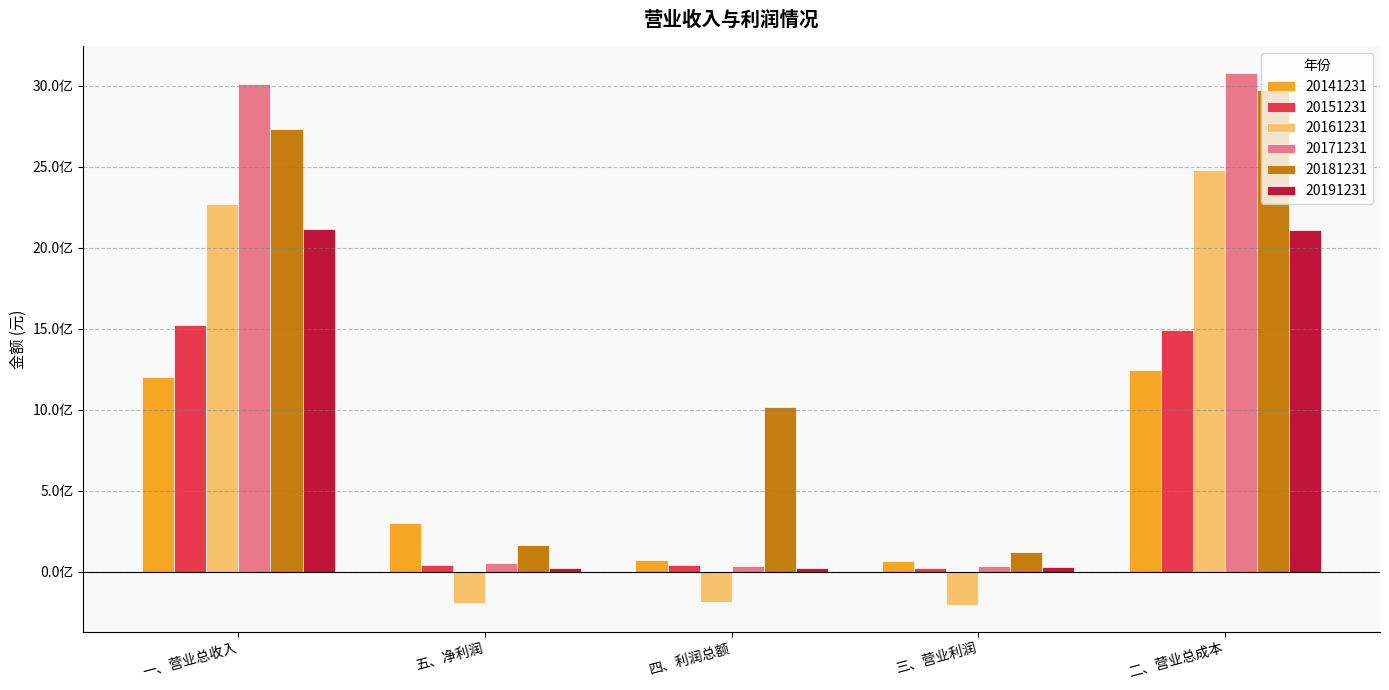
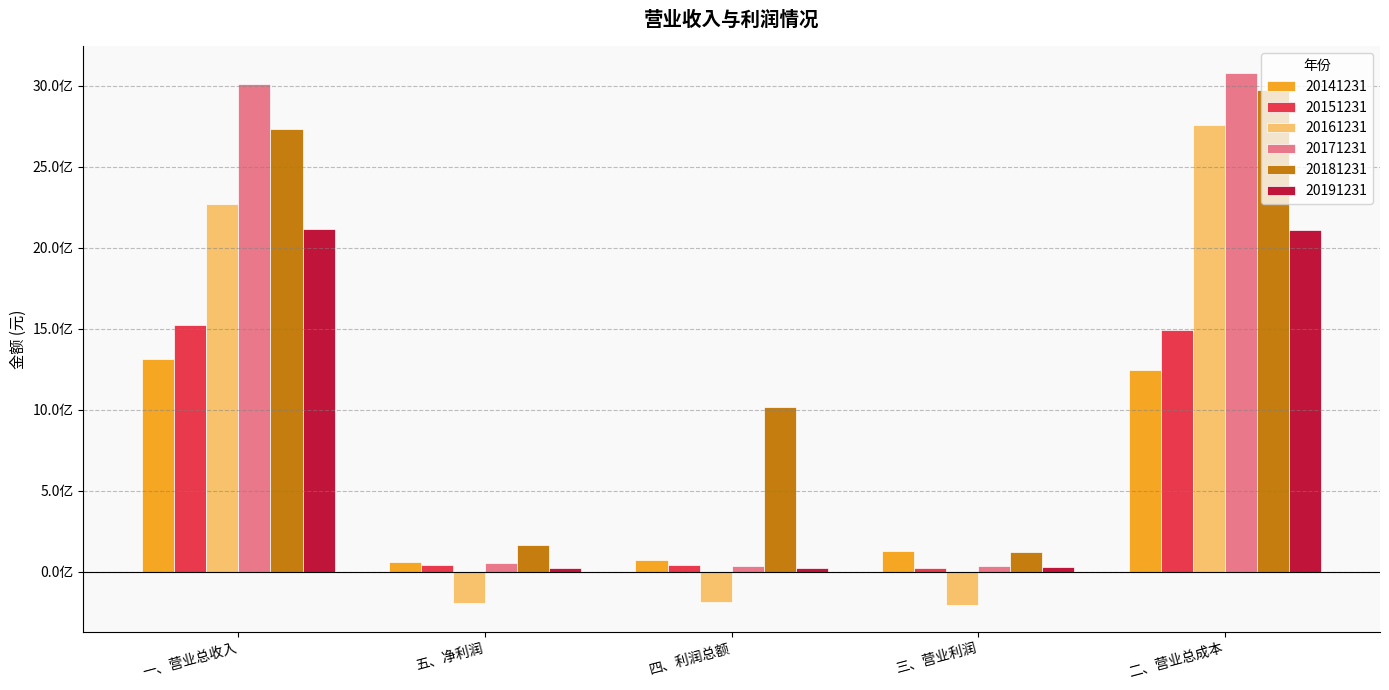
  {
    "20141231": {
-     "一、营业总收入": "12.0亿",
-     "五、净利润": "3.0亿",
+     "一、营业总收入": "13.1亿",
+     "五、净利润": "0.6亿",
      "四、利润总额": "0.7亿",
-     "三、营业利润": "0.6亿",
+     "三、营业利润": "1.3亿",
      "二、营业总成本": "12.5亿"
    },
    "20161231": {
      "一、营业总收入": "22.7亿",
      "五、净利润": "-1.9亿",
      "四、利润总额": "-1.9亿",
      "三、营业利润": "-2.1亿",
-     "二、营业总成本": "24.8亿"
+     "二、营业总成本": "27.6亿"
    },
    "20171231": {
      "一、营业总收入": "30.1亿",
      "五、净利润": "0.5亿",
      "四、利润总额": "0.3亿",
      "三、营业利润": "0.4亿",
      "二、营业总成本": "30.8亿"
    },
    "20181231": {
      "一、营业总收入": "27.4亿",
      "五、净利润": "1.6亿",
      "四、利润总额": "10.2亿",
      "三、营业利润": "1.2亿"
    }
  }
